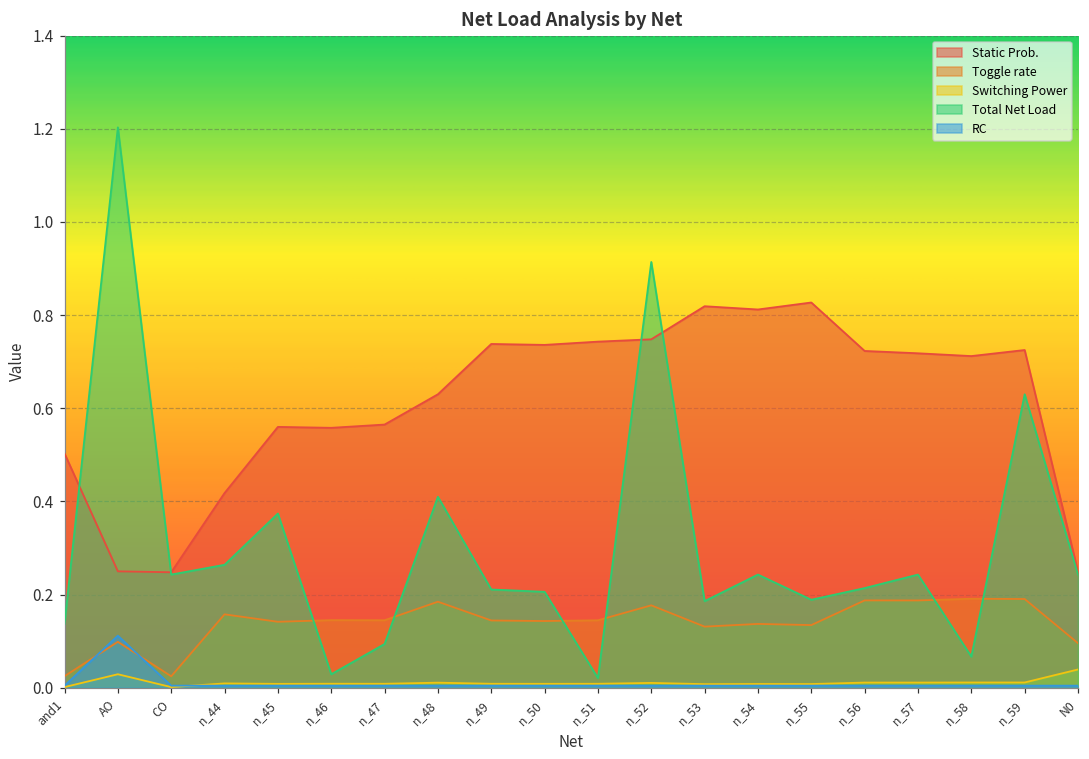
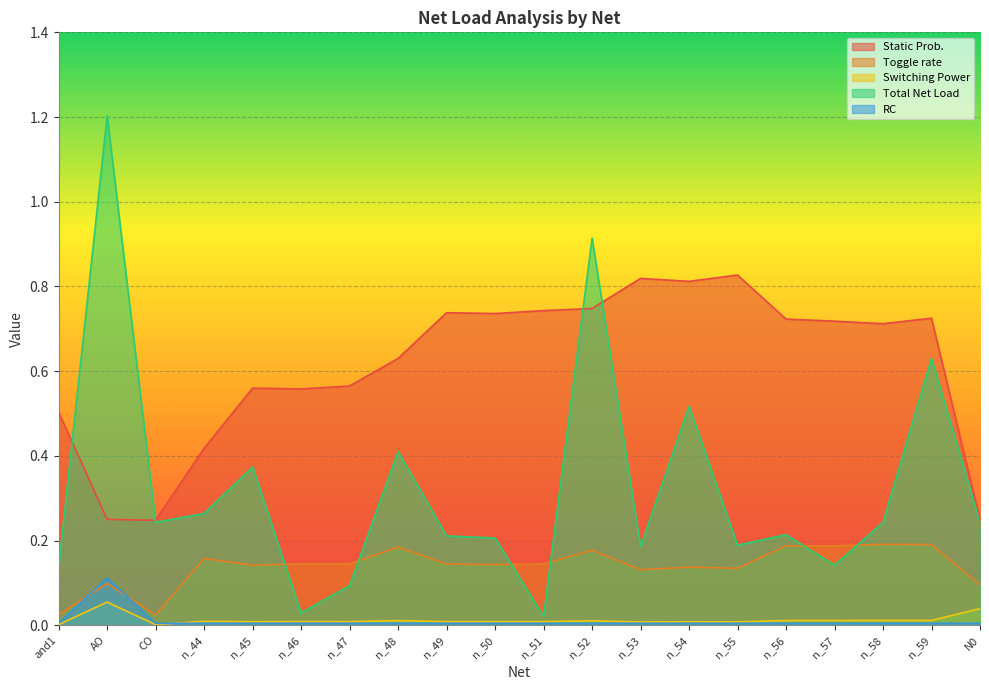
  {
    "Switching Power": {
-     "AO": 0.03,
+     "AO": 0.05,
      "n_48": 0.01,
      "n_56": 0.01,
      "n_57": 0.01,
      "n_58": 0.01,
      "n_59": 0.01,
      "N0": 0.04
    },
    "Total Net Load": {
      "and1": 0.14,
      "AO": 1.20,
      "n_44": 0.26,
      "n_45": 0.37,
      "n_46": 0.03,
      "n_47": 0.09,
      "n_48": 0.41,
      "n_49": 0.21,
      "n_50": 0.21,
      "n_51": 0.02,
      "n_52": 0.91,
      "n_53": 0.19,
-     "n_54": 0.24,
+     "n_54": 0.52,
      "n_55": 0.19,
      "n_56": 0.21,
-     "n_57": 0.24,
-     "n_58": 0.07,
+     "n_57": 0.14,
+     "n_58": 0.24,
      "n_59": 0.63,
      "N0": 0.24
    },
    "RC": {
      "AO": 0.11,
      "n_48": 0.00,
      "n_56": 0.00,
      "n_57": 0.00,
      "n_58": 0.00,
      "n_59": 0.00,
      "N0": 0.00
    }
  }
